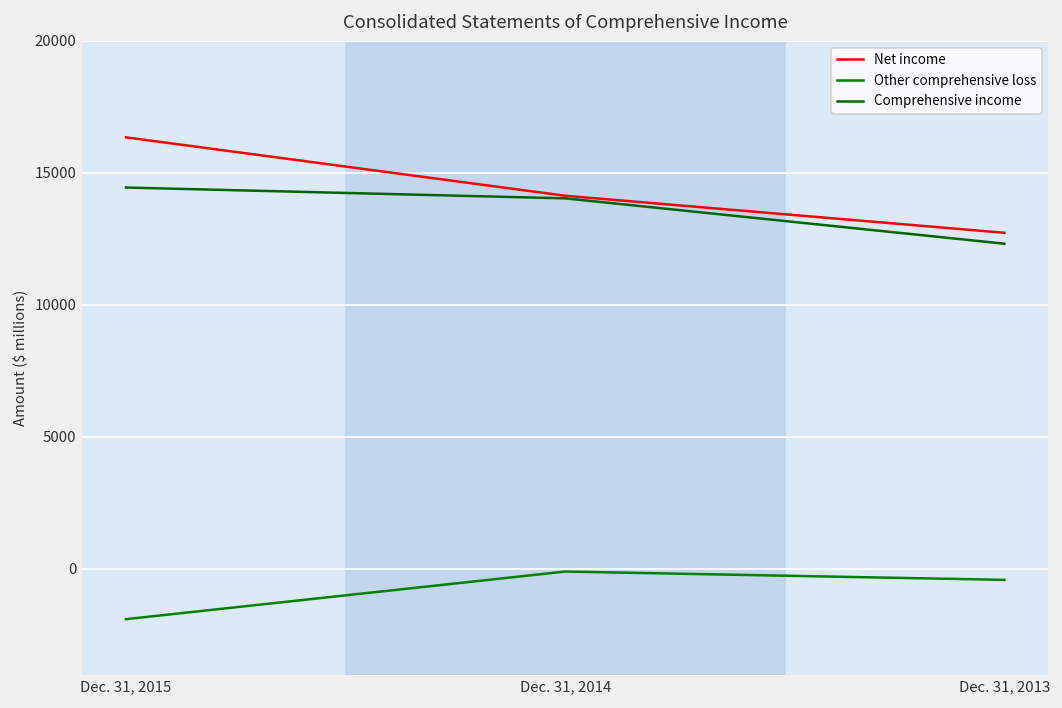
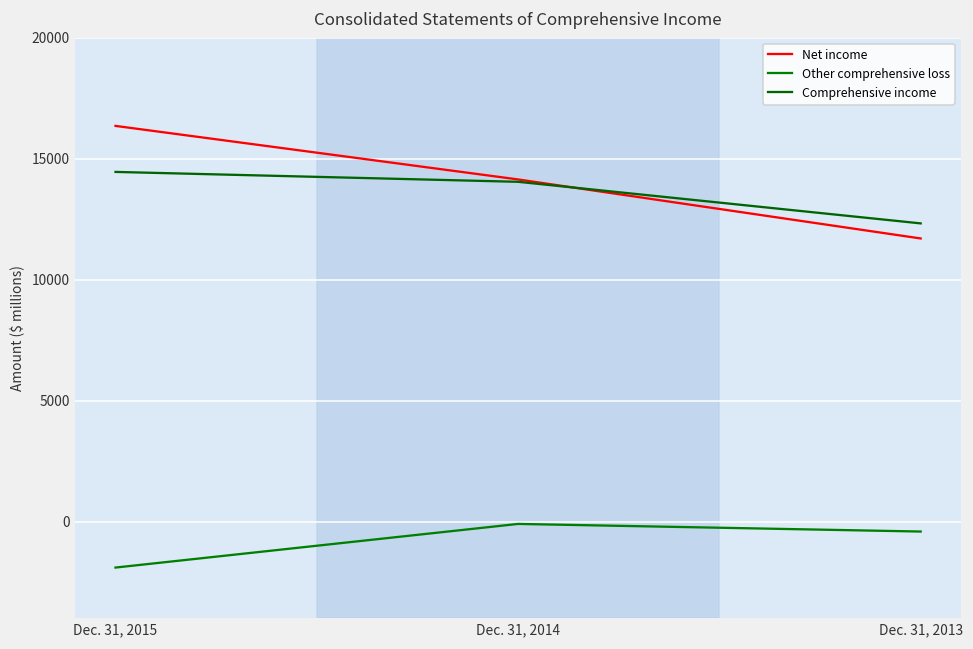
  {
    "Net income": {
      "Dec. 31, 2015": 16300,
-     "Dec. 31, 2013": 12700
+     "Dec. 31, 2013": 11700
    }
  }
